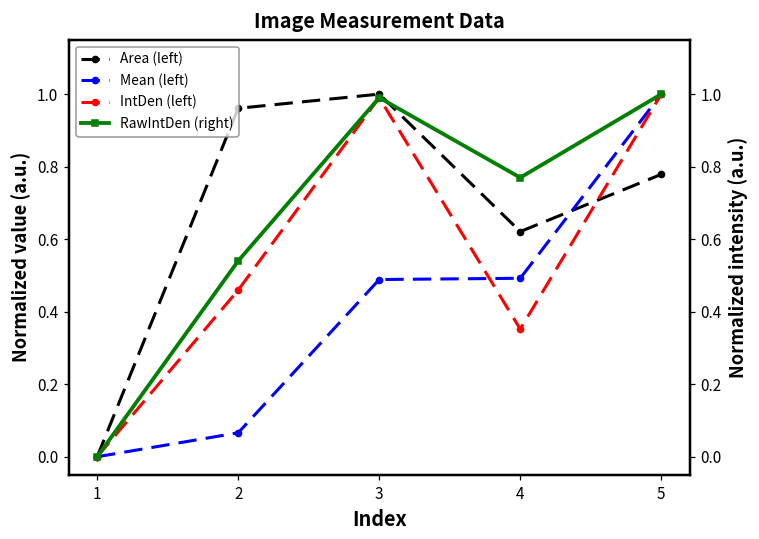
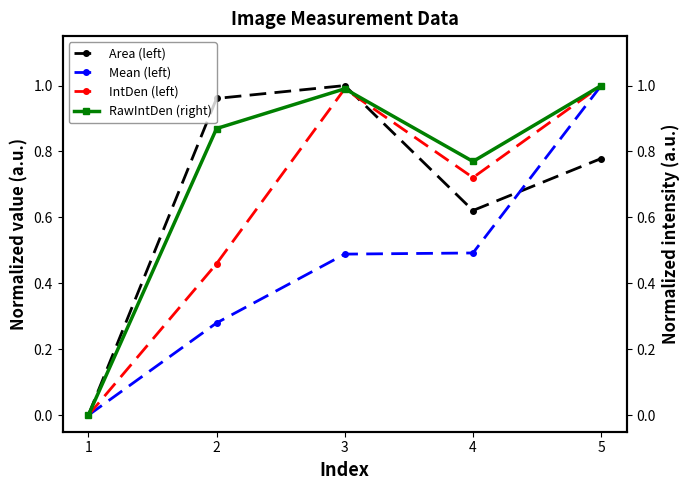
  {
    "Area (left)": {
      "3": 1.00,
      "4": 0.62,
      "5": 0.78
    },
    "Mean (left)": {
-     "2": 0.07,
+     "2": 0.28,
      "3": 0.49,
      "4": 0.49
    },
    "IntDen (left)": {
      "2": 0.46,
      "3": 0.99,
-     "4": 0.35
+     "4": 0.72
    },
    "RawIntDen (right)": {
      "1": 0.00,
-     "2": 0.54,
+     "2": 0.87,
      "3": 0.99,
      "4": 0.77,
      "5": 1.00
    }
  }
